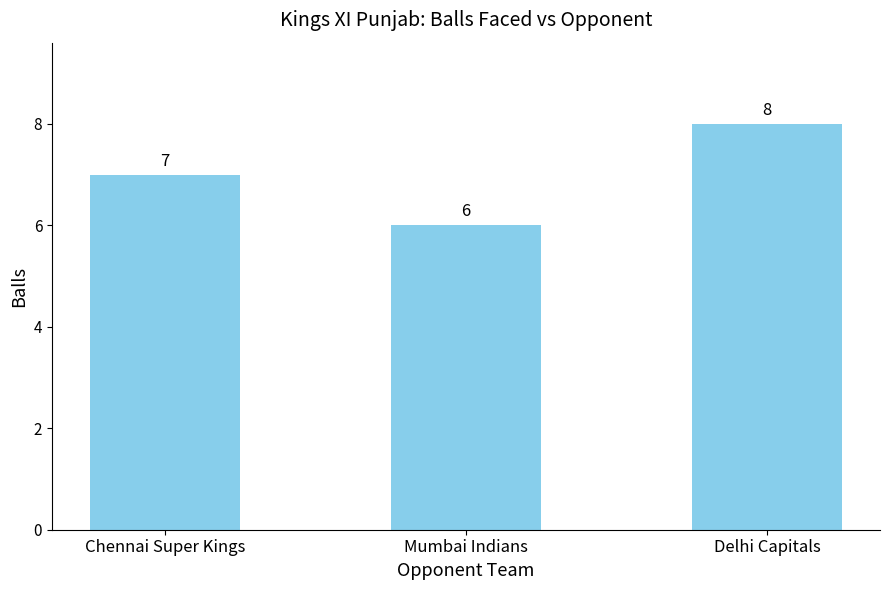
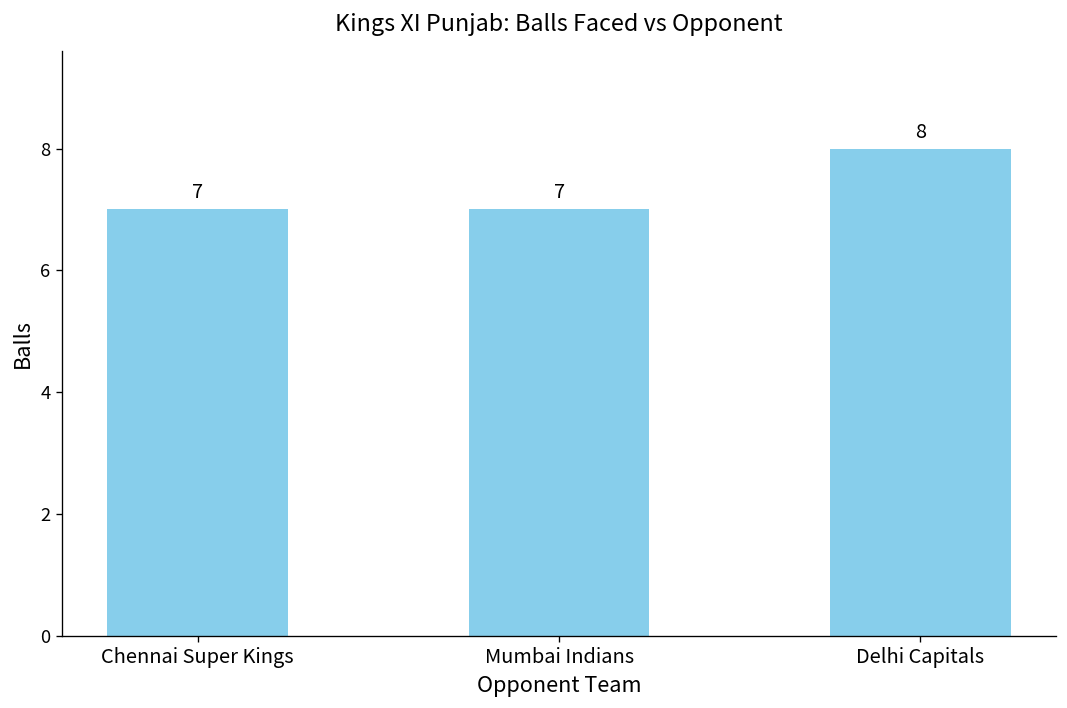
  {
    "Chennai Super Kings": 7,
-   "Mumbai Indians": 6,
+   "Mumbai Indians": 7,
    "Delhi Capitals": 8
  }
